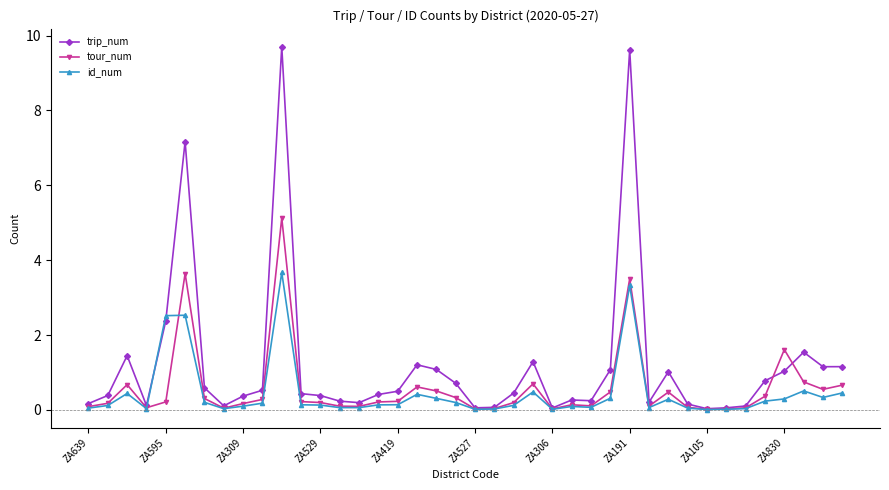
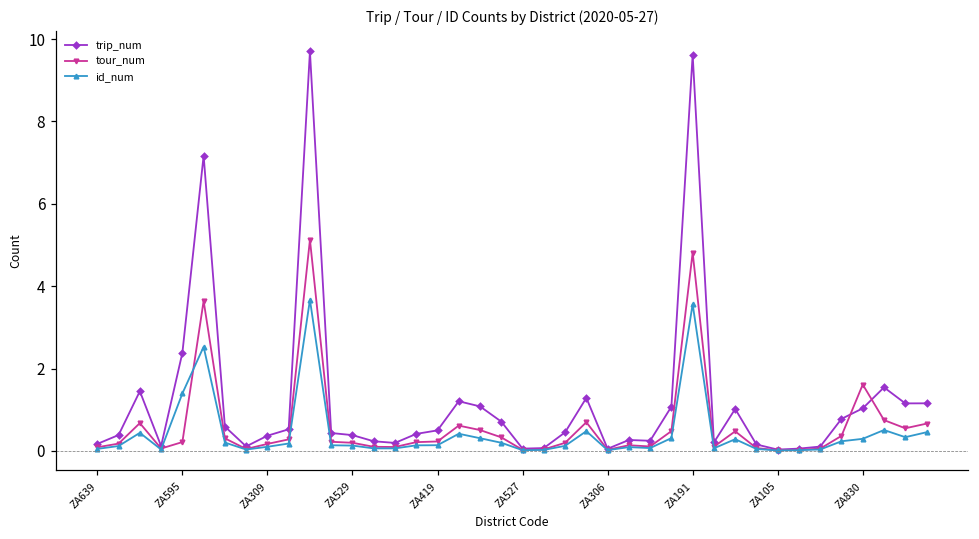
  {
    "trip_num": {
      "ZA639": 0.2,
      "ZA595": 2.4,
      "ZA309": 0.4,
      "ZA529": 0.4,
      "ZA419": 0.5,
      "ZA191": 9.6,
      "ZA830": 1.0
    },
    "tour_num": {
      "ZA595": 0.2,
      "ZA309": 0.2,
      "ZA529": 0.2,
      "ZA419": 0.2,
-     "ZA191": 3.5,
+     "ZA191": 4.8,
      "ZA830": 1.6
    },
    "id_num": {
-     "ZA595": 2.5,
+     "ZA595": 1.4,
      "ZA309": 0.1,
      "ZA529": 0.1,
      "ZA419": 0.1,
-     "ZA191": 3.3,
+     "ZA191": 3.6,
      "ZA830": 0.3
    }
  }
